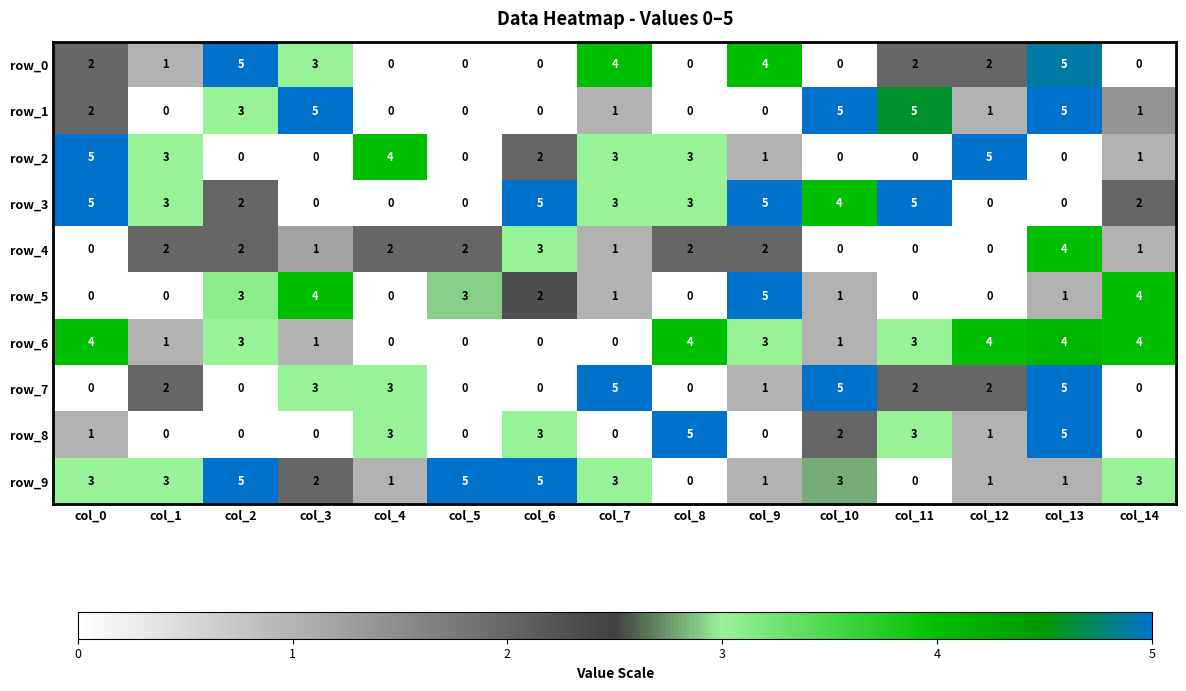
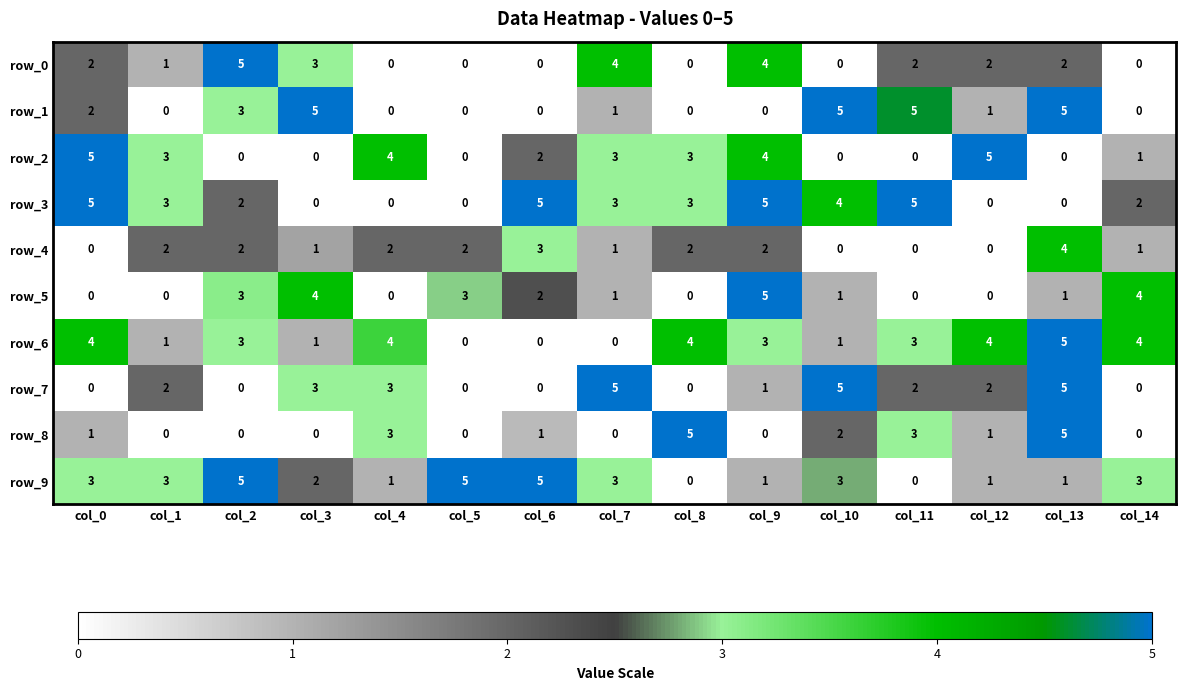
  {
    "row_0": {
      "col_0": 2,
      "col_1": 1,
      "col_2": 5,
      "col_3": 3,
      "col_4": 0,
      "col_5": 0,
      "col_6": 0,
      "col_7": 4,
      "col_8": 0,
      "col_9": 4,
      "col_10": 0,
      "col_11": 2,
      "col_12": 2,
-     "col_13": 5,
+     "col_13": 2,
      "col_14": 0
    },
    "row_1": {
      "col_0": 2,
      "col_1": 0,
      "col_2": 3,
      "col_3": 5,
      "col_4": 0,
      "col_5": 0,
      "col_6": 0,
      "col_7": 1,
      "col_8": 0,
      "col_9": 0,
      "col_10": 5,
      "col_11": 5,
      "col_12": 1,
      "col_13": 5,
-     "col_14": 1
+     "col_14": 0
    },
    "row_2": {
      "col_0": 5,
      "col_1": 3,
      "col_2": 0,
      "col_3": 0,
      "col_4": 4,
      "col_5": 0,
      "col_6": 2,
      "col_7": 3,
      "col_8": 3,
-     "col_9": 1,
+     "col_9": 4,
      "col_10": 0,
      "col_11": 0,
      "col_12": 5,
      "col_13": 0,
      "col_14": 1
    },
    "row_3": {
      "col_0": 5,
      "col_1": 3,
      "col_2": 2,
      "col_3": 0,
      "col_4": 0,
      "col_5": 0,
      "col_6": 5,
      "col_7": 3,
      "col_8": 3,
      "col_9": 5,
      "col_10": 4,
      "col_11": 5,
      "col_12": 0,
      "col_13": 0,
      "col_14": 2
    },
    "row_4": {
      "col_0": 0,
      "col_1": 2,
      "col_2": 2,
      "col_3": 1,
      "col_4": 2,
      "col_5": 2,
      "col_6": 3,
      "col_7": 1,
      "col_8": 2,
      "col_9": 2,
      "col_10": 0,
      "col_11": 0,
      "col_12": 0,
      "col_13": 4,
      "col_14": 1
    },
    "row_5": {
      "col_0": 0,
      "col_1": 0,
      "col_2": 3,
      "col_3": 4,
      "col_4": 0,
      "col_5": 3,
      "col_6": 2,
      "col_7": 1,
      "col_8": 0,
      "col_9": 5,
      "col_10": 1,
      "col_11": 0,
      "col_12": 0,
      "col_13": 1,
      "col_14": 4
    },
    "row_6": {
      "col_0": 4,
      "col_1": 1,
      "col_2": 3,
      "col_3": 1,
-     "col_4": 0,
+     "col_4": 4,
      "col_5": 0,
      "col_6": 0,
      "col_7": 0,
      "col_8": 4,
      "col_9": 3,
      "col_10": 1,
      "col_11": 3,
      "col_12": 4,
-     "col_13": 4,
+     "col_13": 5,
      "col_14": 4
    },
    "row_7": {
      "col_0": 0,
      "col_1": 2,
      "col_2": 0,
      "col_3": 3,
      "col_4": 3,
      "col_5": 0,
      "col_6": 0,
      "col_7": 5,
      "col_8": 0,
      "col_9": 1,
      "col_10": 5,
      "col_11": 2,
      "col_12": 2,
      "col_13": 5,
      "col_14": 0
    },
    "row_8": {
      "col_0": 1,
      "col_1": 0,
      "col_2": 0,
      "col_3": 0,
      "col_4": 3,
      "col_5": 0,
-     "col_6": 3,
+     "col_6": 1,
      "col_7": 0,
      "col_8": 5,
      "col_9": 0,
      "col_10": 2,
      "col_11": 3,
      "col_12": 1,
      "col_13": 5,
      "col_14": 0
    },
    "row_9": {
      "col_0": 3,
      "col_1": 3,
      "col_2": 5,
      "col_3": 2,
      "col_4": 1,
      "col_5": 5,
      "col_6": 5,
      "col_7": 3,
      "col_8": 0,
      "col_9": 1,
      "col_10": 3,
      "col_11": 0,
      "col_12": 1,
      "col_13": 1,
      "col_14": 3
    }
  }
